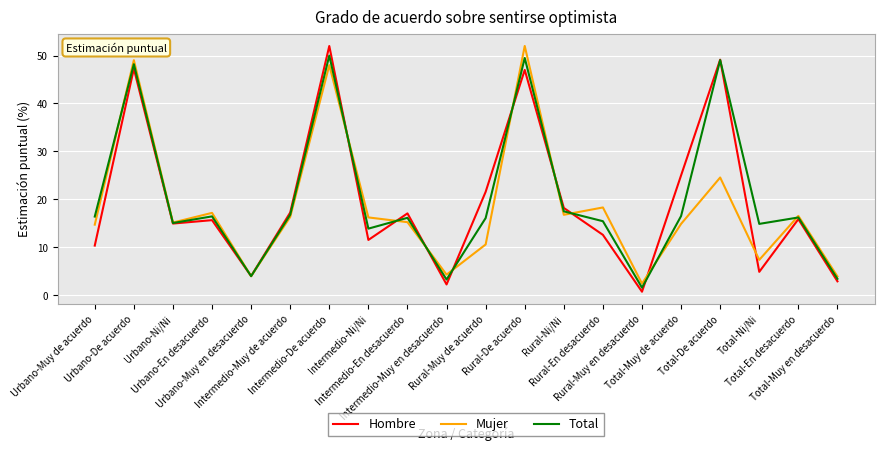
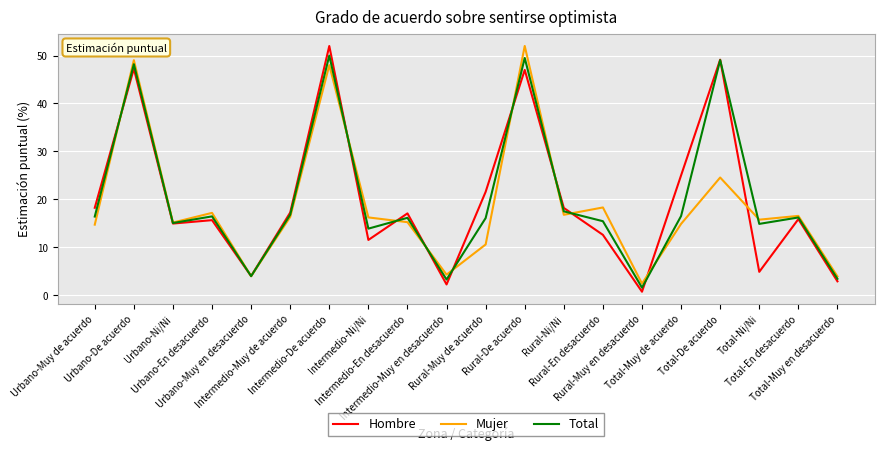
  {
    "Hombre": {
-     "Urbano-Muy de acuerdo": 10,
+     "Urbano-Muy de acuerdo": 18,
      "Urbano-De acuerdo": 47,
      "Urbano-En desacuerdo": 16,
      "Intermedio-De acuerdo": 52,
      "Intermedio-Ni/Ni": 12,
      "Intermedio-En desacuerdo": 17,
      "Intermedio-Muy en desacuerdo": 2,
      "Rural-Muy de acuerdo": 22,
      "Rural-De acuerdo": 47,
      "Rural-Ni/Ni": 18,
      "Rural-En desacuerdo": 13,
      "Rural-Muy en desacuerdo": 1,
      "Total-Muy de acuerdo": 25,
      "Total-Ni/Ni": 5,
      "Total-Muy en desacuerdo": 3
    },
    "Mujer": {
      "Urbano-Muy de acuerdo": 15,
      "Urbano-De acuerdo": 49,
      "Urbano-En desacuerdo": 17,
      "Intermedio-De acuerdo": 48,
      "Intermedio-Ni/Ni": 16,
      "Intermedio-En desacuerdo": 15,
      "Intermedio-Muy en desacuerdo": 4,
      "Rural-Muy de acuerdo": 11,
      "Rural-De acuerdo": 52,
      "Rural-Ni/Ni": 17,
      "Rural-En desacuerdo": 18,
      "Rural-Muy en desacuerdo": 2,
      "Total-Muy de acuerdo": 15,
      "Total-De acuerdo": 25,
-     "Total-Ni/Ni": 7
+     "Total-Ni/Ni": 16
    },
    "Total": {
      "Urbano-Muy de acuerdo": 16,
      "Urbano-De acuerdo": 48,
      "Urbano-En desacuerdo": 16,
      "Intermedio-De acuerdo": 50,
      "Intermedio-Ni/Ni": 14,
      "Intermedio-En desacuerdo": 16,
      "Intermedio-Muy en desacuerdo": 3,
      "Rural-Muy de acuerdo": 16,
      "Rural-De acuerdo": 49,
      "Rural-Ni/Ni": 17,
      "Rural-En desacuerdo": 15,
      "Rural-Muy en desacuerdo": 2,
      "Total-Muy de acuerdo": 17,
      "Total-Ni/Ni": 15
    }
  }
